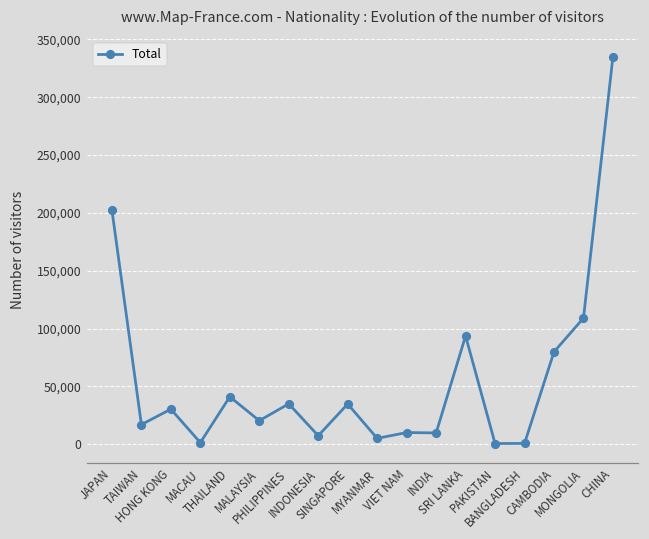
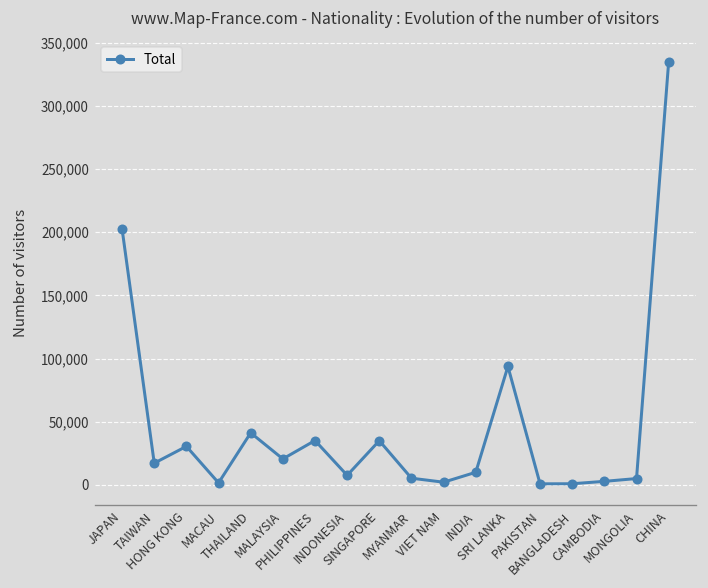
  {
    "JAPAN": "203,000",
    "TAIWAN": "17,000",
    "HONG KONG": "30,000",
    "MACAU": "1,000",
    "THAILAND": "41,000",
    "MALAYSIA": "20,000",
    "PHILIPPINES": "35,000",
    "INDONESIA": "7,000",
    "SINGAPORE": "35,000",
    "MYANMAR": "5,000",
-   "VIET NAM": "10,000",
+   "VIET NAM": "2,000",
    "INDIA": "10,000",
    "SRI LANKA": "94,000",
    "PAKISTAN": "1,000",
    "BANGLADESH": "1,000",
-   "CAMBODIA": "80,000",
-   "MONGOLIA": "109,000",
+   "CAMBODIA": "3,000",
+   "MONGOLIA": "5,000",
    "CHINA": "335,000"
  }
